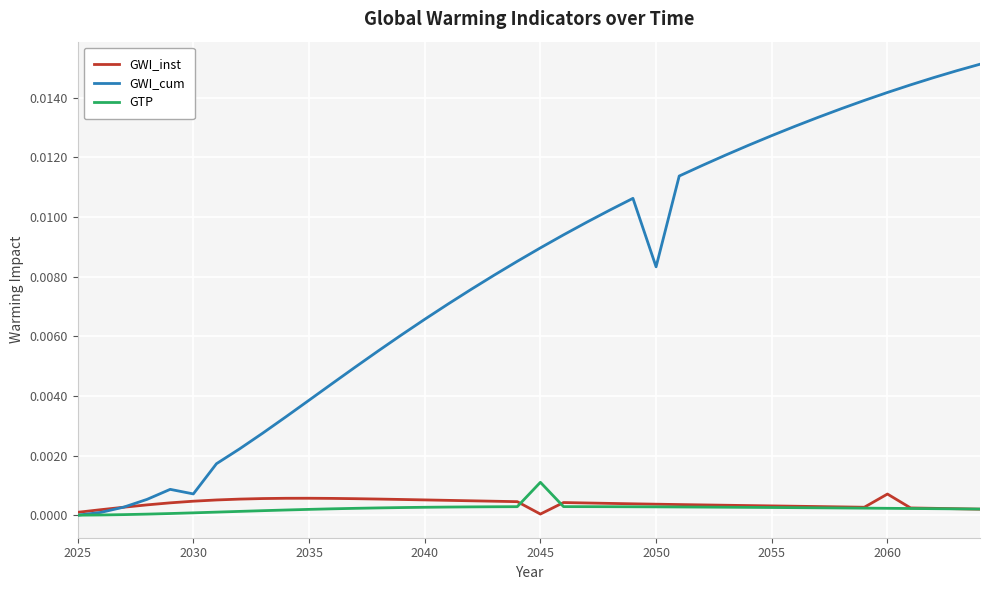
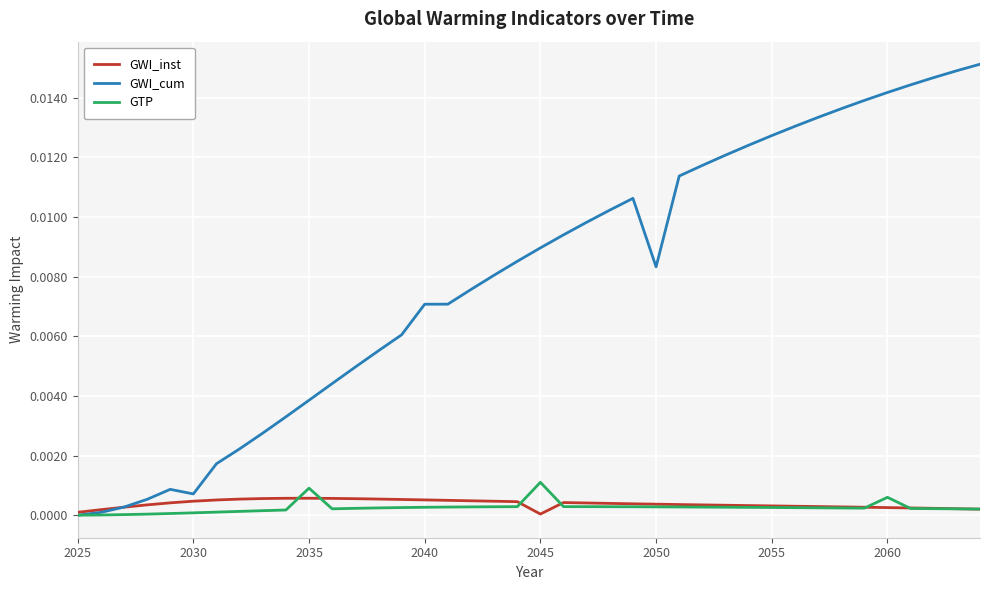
  {
    "GWI_inst": {
      "2025": 0.0001,
      "2030": 0.0005,
      "2035": 0.0006,
      "2040": 0.0005,
      "2045": 0.0000,
      "2050": 0.0004,
-     "2060": 0.0007
+     "2060": 0.0003
    },
    "GWI_cum": {
      "2030": 0.0007,
      "2035": 0.0039,
-     "2040": 0.0066,
+     "2040": 0.0071,
      "2045": 0.0090,
      "2050": 0.0083,
      "2055": 0.0127,
      "2060": 0.0142
    },
    "GTP": {
      "2030": 0.0001,
-     "2035": 0.0002,
+     "2035": 0.0009,
      "2040": 0.0003,
      "2045": 0.0011,
      "2050": 0.0003,
-     "2060": 0.0002
+     "2060": 0.0006
    }
  }
